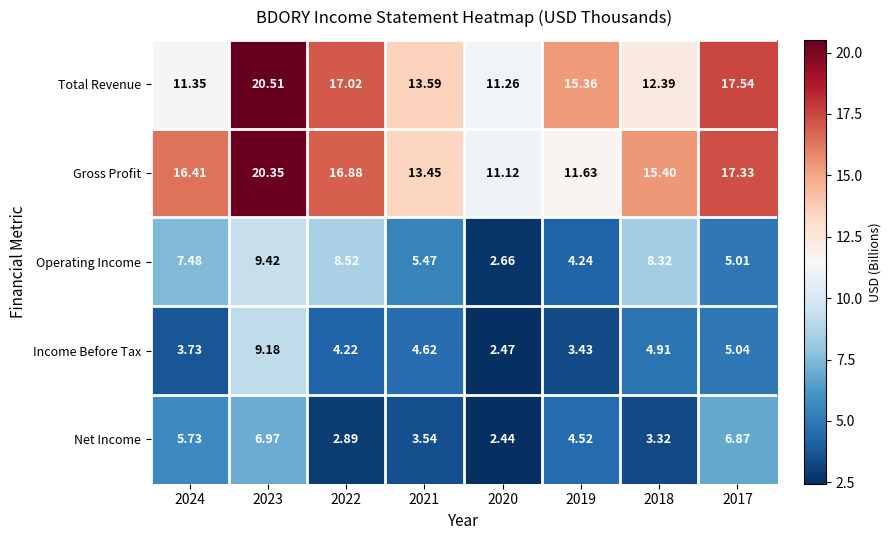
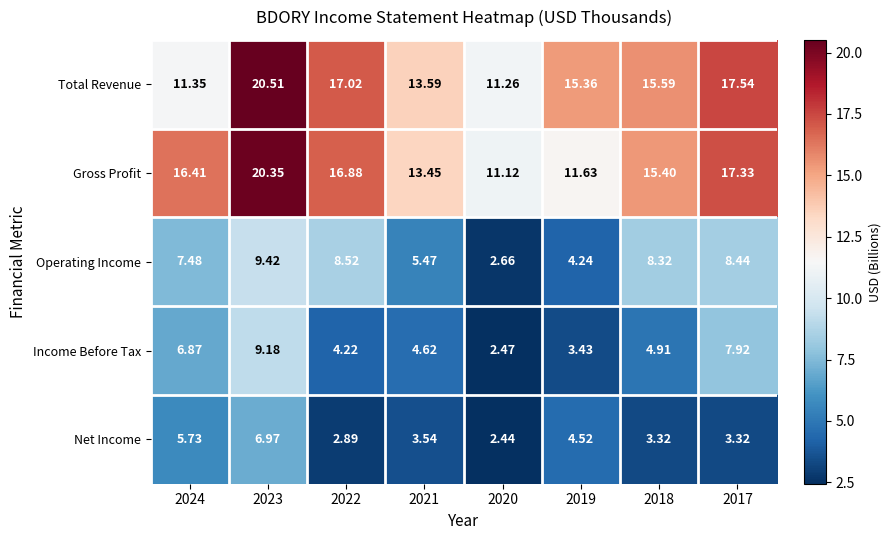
  {
    "Total Revenue": {
      "2024": 11.35,
      "2023": 20.51,
      "2022": 17.02,
      "2021": 13.59,
      "2020": 11.26,
      "2019": 15.36,
-     "2018": 12.39,
+     "2018": 15.59,
      "2017": 17.54
    },
    "Gross Profit": {
      "2024": 16.41,
      "2023": 20.35,
      "2022": 16.88,
      "2021": 13.45,
      "2020": 11.12,
      "2019": 11.63,
      "2018": 15.40,
      "2017": 17.33
    },
    "Operating Income": {
      "2024": 7.48,
      "2023": 9.42,
      "2022": 8.52,
      "2021": 5.47,
      "2020": 2.66,
      "2019": 4.24,
      "2018": 8.32,
-     "2017": 5.01
+     "2017": 8.44
    },
    "Income Before Tax": {
-     "2024": 3.73,
+     "2024": 6.87,
      "2023": 9.18,
      "2022": 4.22,
      "2021": 4.62,
      "2020": 2.47,
      "2019": 3.43,
      "2018": 4.91,
-     "2017": 5.04
+     "2017": 7.92
    },
    "Net Income": {
      "2024": 5.73,
      "2023": 6.97,
      "2022": 2.89,
      "2021": 3.54,
      "2020": 2.44,
      "2019": 4.52,
      "2018": 3.32,
-     "2017": 6.87
+     "2017": 3.32
    }
  }
